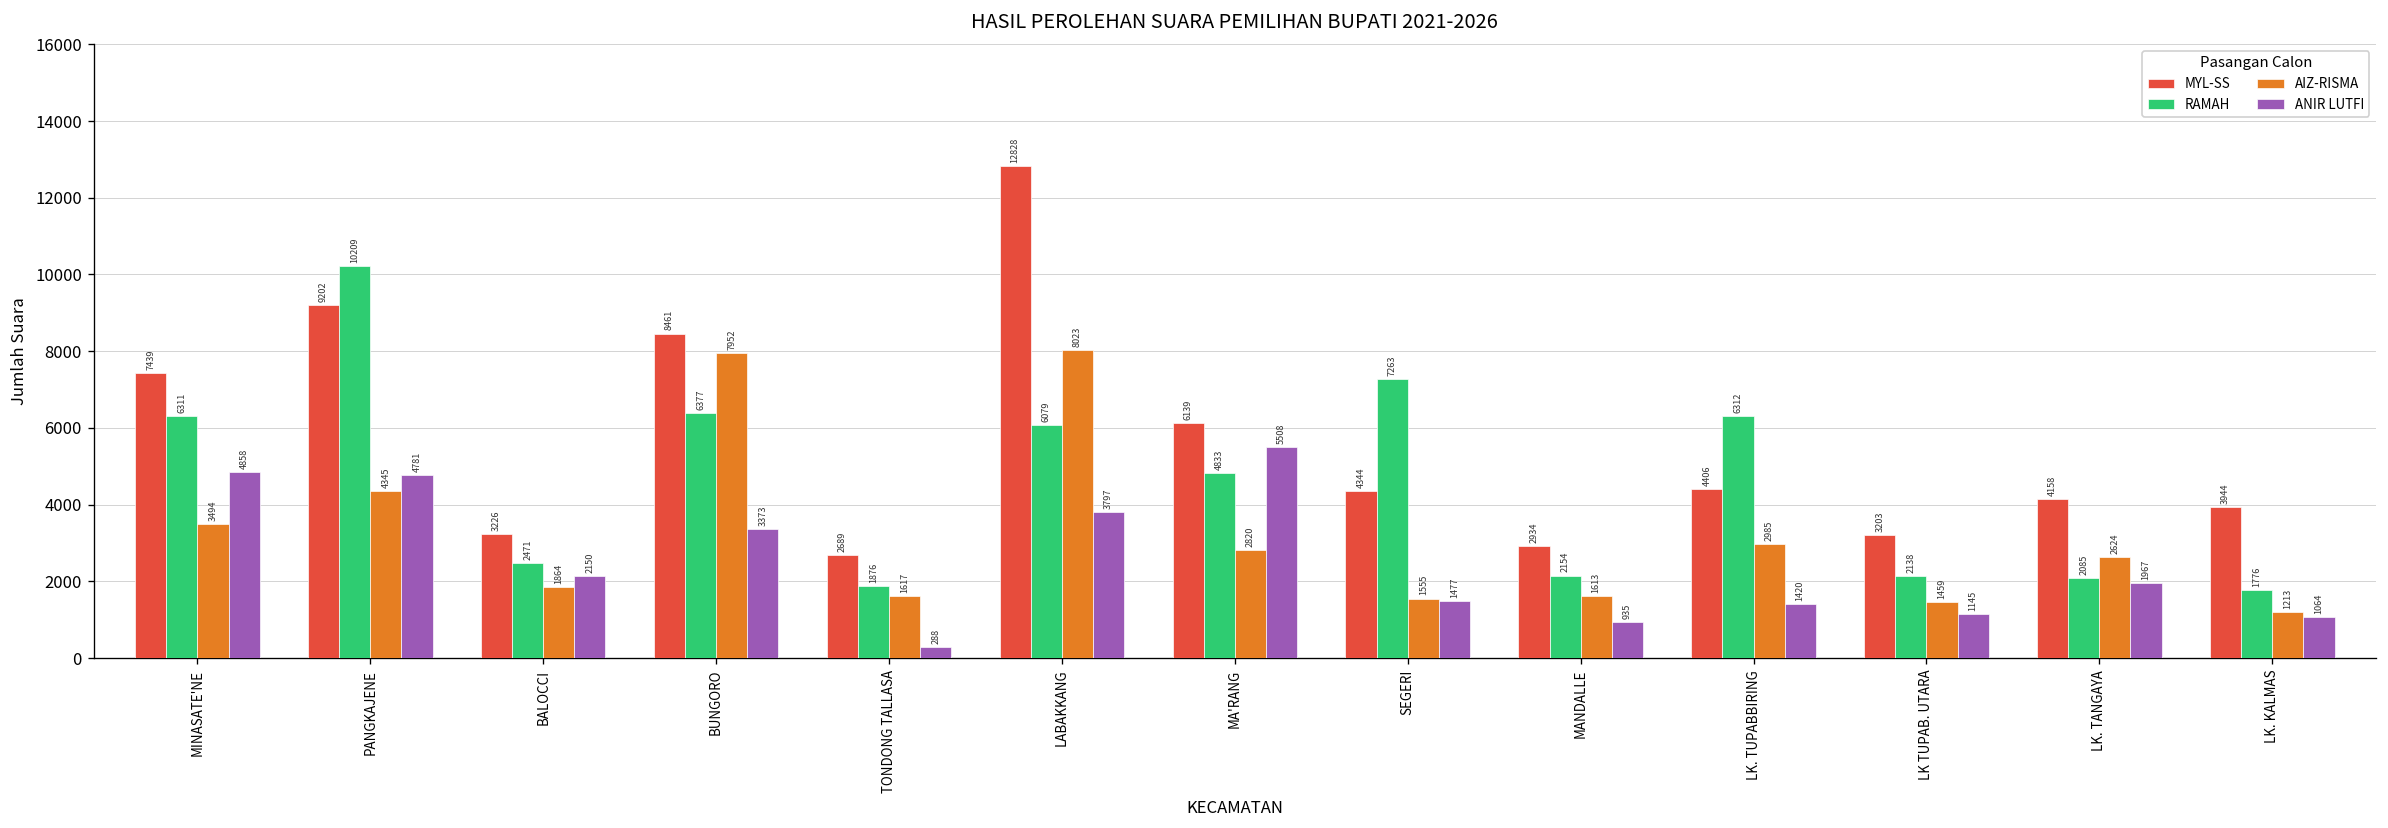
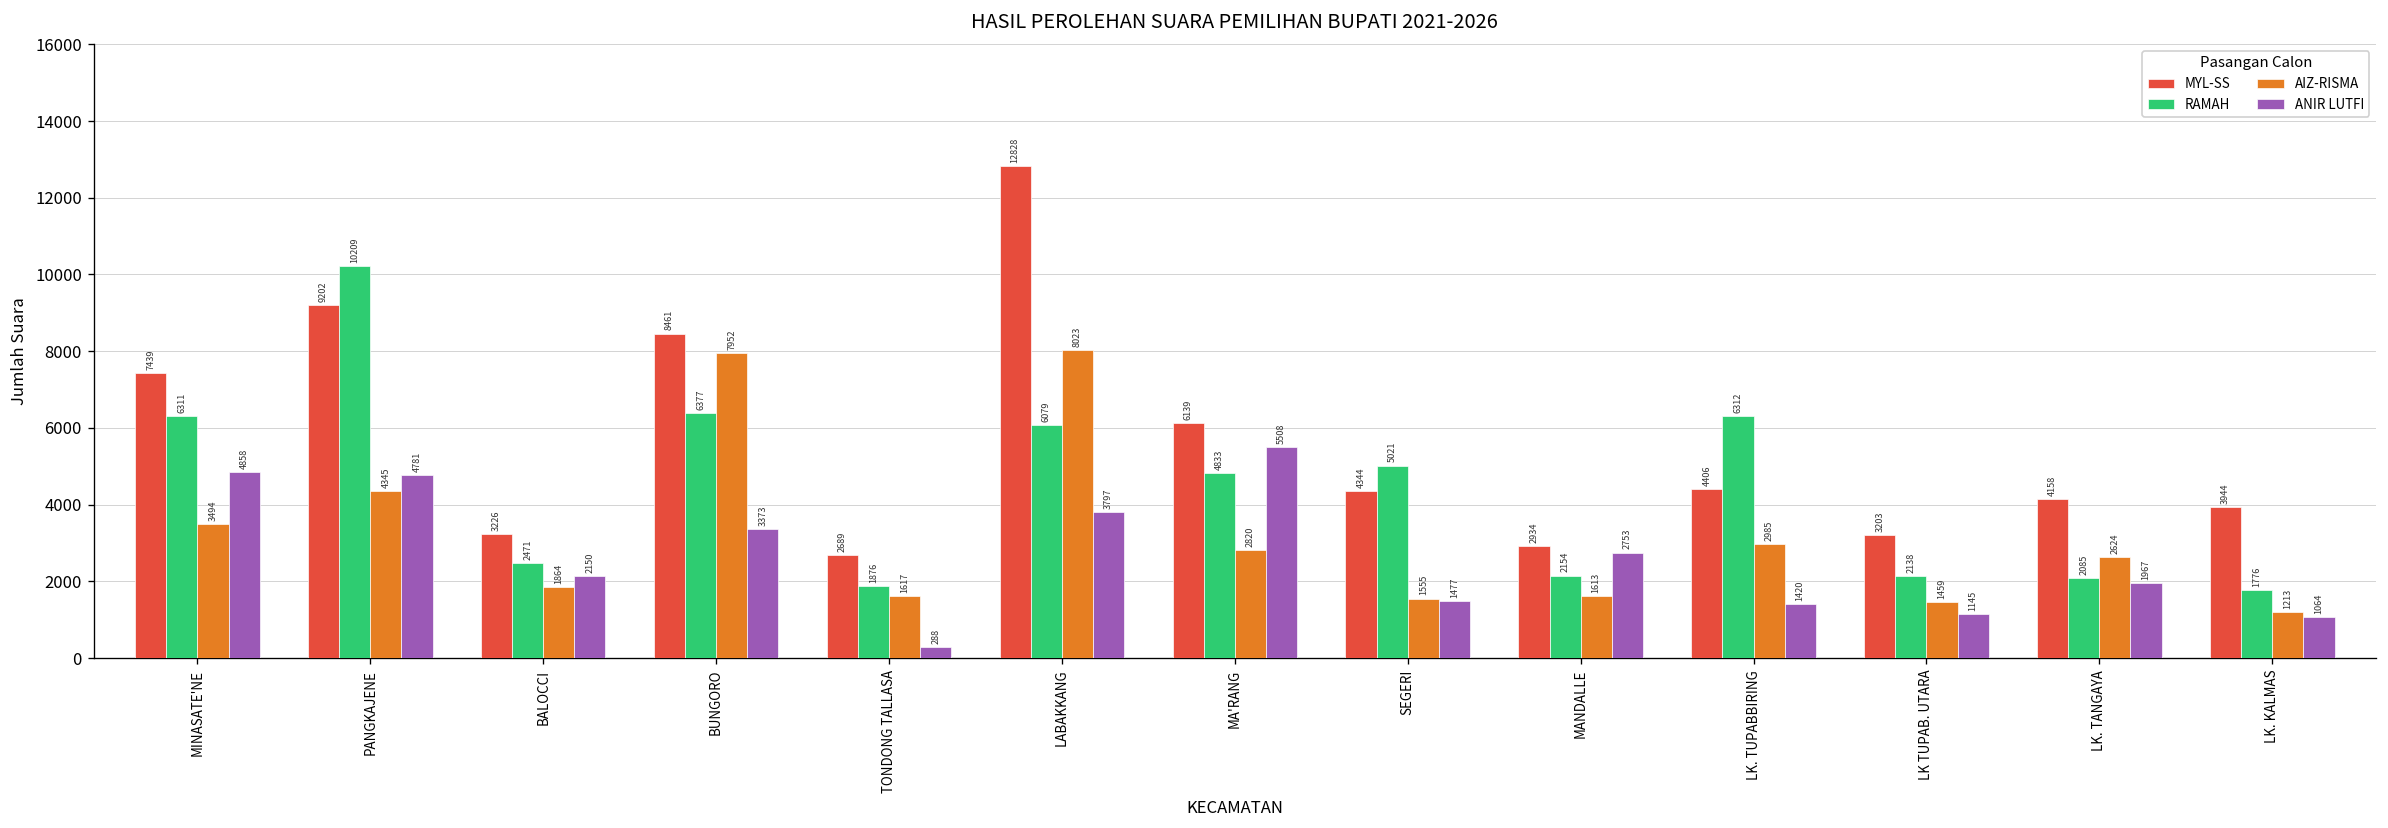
  {
    "RAMAH": {
      "MINASATE'NE": 6311,
      "PANGKAJENE": 10209,
      "BALOCCI": 2471,
      "BUNGORO": 6377,
      "TONDONG TALLASA": 1876,
      "LABAKKANG": 6079,
      "MA'RANG": 4833,
-     "SEGERI": 7263,
+     "SEGERI": 5021,
      "MANDALLE": 2154,
      "LK. TUPABBIRING": 6312,
      "LK TUPAB. UTARA": 2138,
      "LK. TANGAYA": 2085,
      "LK. KALMAS": 1776
    },
    "ANIR LUTFI": {
      "MINASATE'NE": 4858,
      "PANGKAJENE": 4781,
      "BALOCCI": 2150,
      "BUNGORO": 3373,
      "TONDONG TALLASA": 288,
      "LABAKKANG": 3797,
      "MA'RANG": 5508,
      "SEGERI": 1477,
-     "MANDALLE": 935,
+     "MANDALLE": 2753,
      "LK. TUPABBIRING": 1420,
      "LK TUPAB. UTARA": 1145,
      "LK. TANGAYA": 1967,
      "LK. KALMAS": 1064
    }
  }
